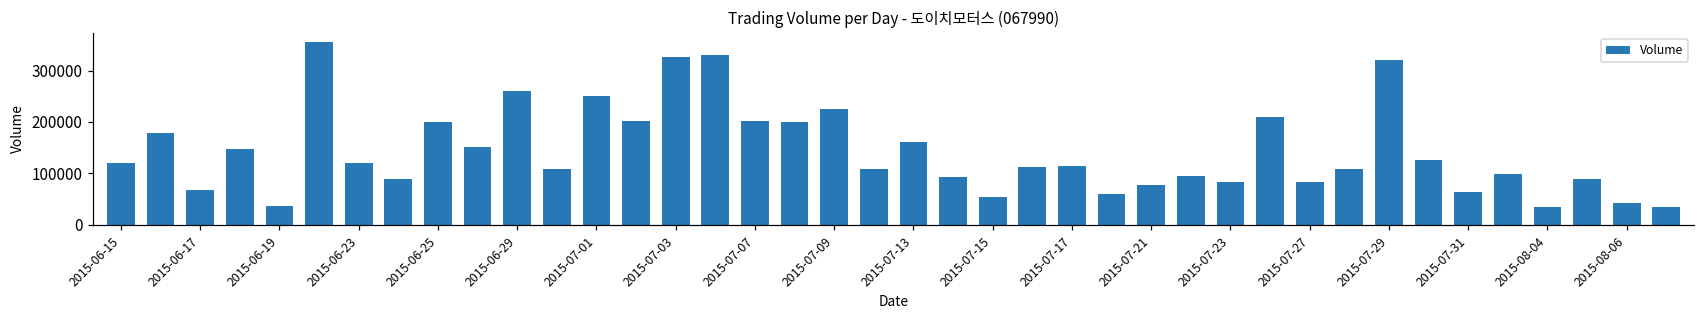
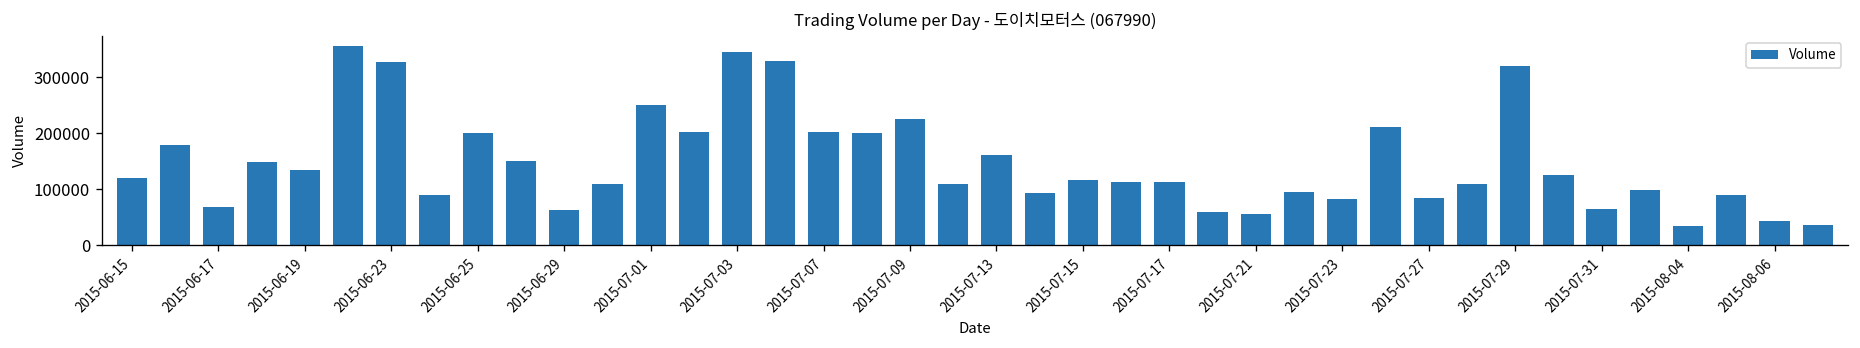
  {
    "2015-06-15": 120000,
    "2015-06-17": 70000,
-   "2015-06-19": 40000,
-   "2015-06-23": 120000,
+   "2015-06-19": 130000,
+   "2015-06-23": 330000,
    "2015-06-25": 200000,
-   "2015-06-29": 260000,
+   "2015-06-29": 60000,
    "2015-07-01": 250000,
-   "2015-07-03": 330000,
+   "2015-07-03": 350000,
    "2015-07-07": 200000,
    "2015-07-09": 230000,
    "2015-07-13": 160000,
-   "2015-07-15": 50000,
+   "2015-07-15": 120000,
    "2015-07-17": 110000,
-   "2015-07-21": 80000,
+   "2015-07-21": 60000,
    "2015-07-23": 80000,
    "2015-07-27": 80000,
    "2015-07-29": 320000,
    "2015-07-31": 60000,
    "2015-08-04": 30000,
    "2015-08-06": 40000
  }
